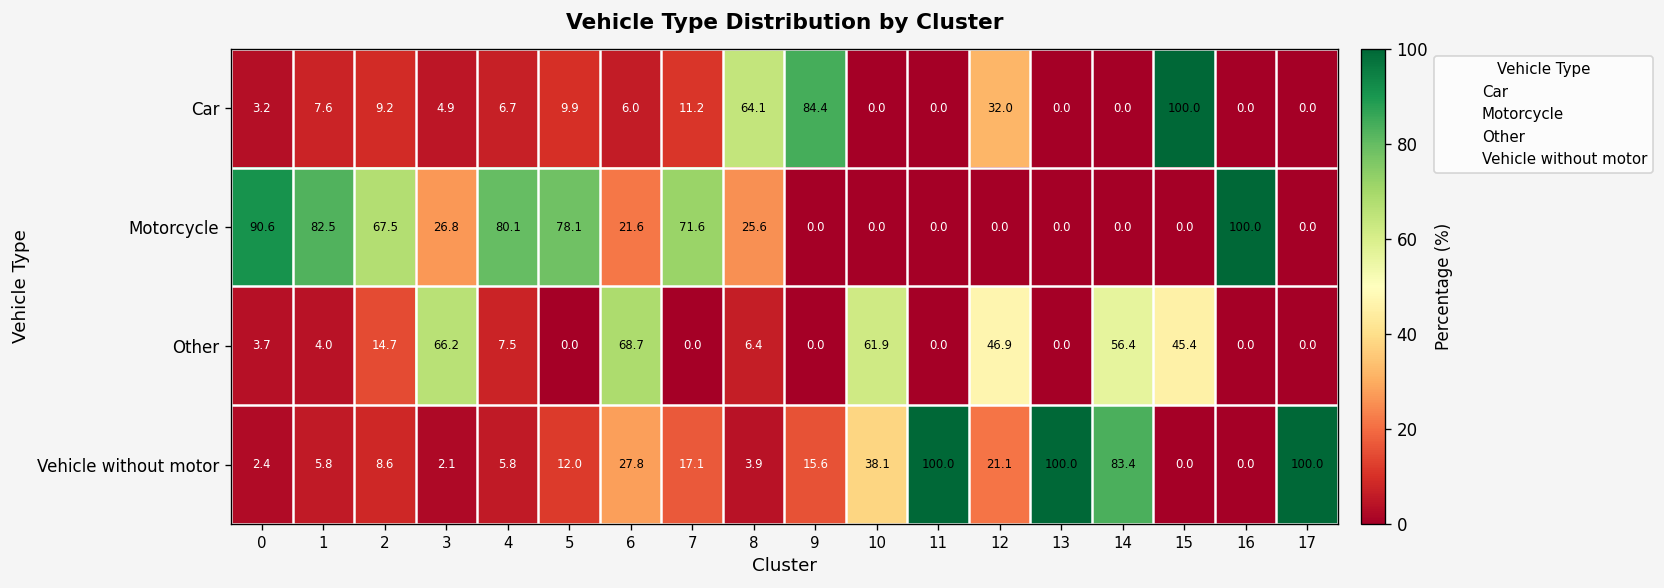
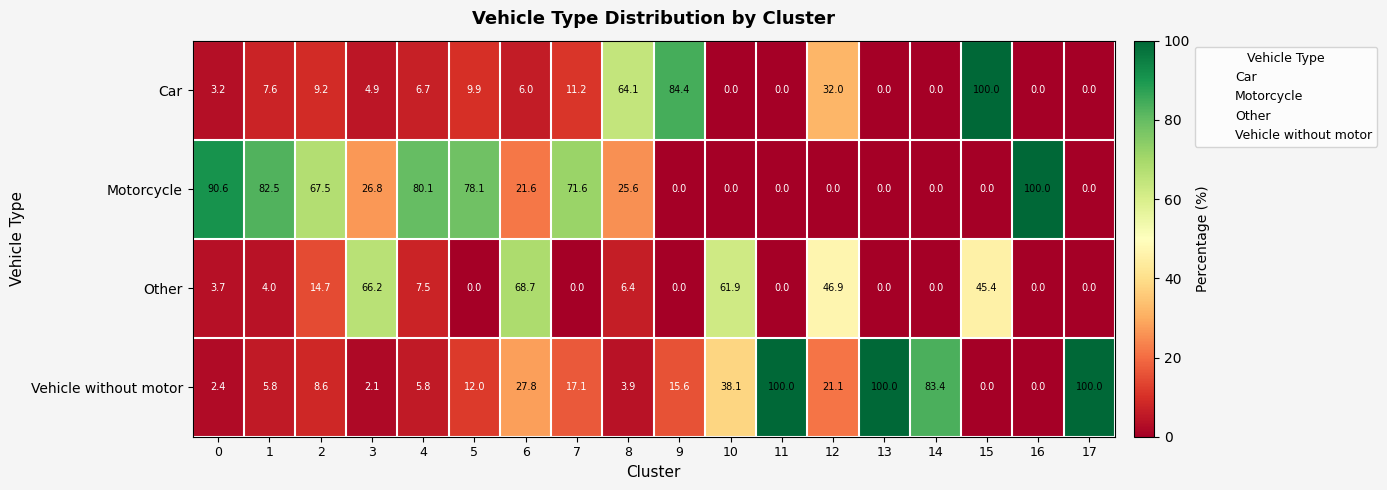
  {
    "Car": {
      "0": 3.2,
      "1": 7.6,
      "2": 9.2,
      "3": 4.9,
      "4": 6.7,
      "5": 9.9,
      "6": 6.0,
      "7": 11.2,
      "8": 64.1,
      "9": 84.4,
      "10": 0.0,
      "11": 0.0,
      "12": 32.0,
      "13": 0.0,
      "14": 0.0,
      "15": 100.0,
      "16": 0.0,
      "17": 0.0
    },
    "Motorcycle": {
      "0": 90.6,
      "1": 82.5,
      "2": 67.5,
      "3": 26.8,
      "4": 80.1,
      "5": 78.1,
      "6": 21.6,
      "7": 71.6,
      "8": 25.6,
      "9": 0.0,
      "10": 0.0,
      "11": 0.0,
      "12": 0.0,
      "13": 0.0,
      "14": 0.0,
      "15": 0.0,
      "16": 100.0,
      "17": 0.0
    },
    "Other": {
      "0": 3.7,
      "1": 4.0,
      "2": 14.7,
      "3": 66.2,
      "4": 7.5,
      "5": 0.0,
      "6": 68.7,
      "7": 0.0,
      "8": 6.4,
      "9": 0.0,
      "10": 61.9,
      "11": 0.0,
      "12": 46.9,
      "13": 0.0,
-     "14": 56.4,
+     "14": 0.0,
      "15": 45.4,
      "16": 0.0,
      "17": 0.0
    },
    "Vehicle without motor": {
      "0": 2.4,
      "1": 5.8,
      "2": 8.6,
      "3": 2.1,
      "4": 5.8,
      "5": 12.0,
      "6": 27.8,
      "7": 17.1,
      "8": 3.9,
      "9": 15.6,
      "10": 38.1,
      "11": 100.0,
      "12": 21.1,
      "13": 100.0,
      "14": 83.4,
      "15": 0.0,
      "16": 0.0,
      "17": 100.0
    }
  }
